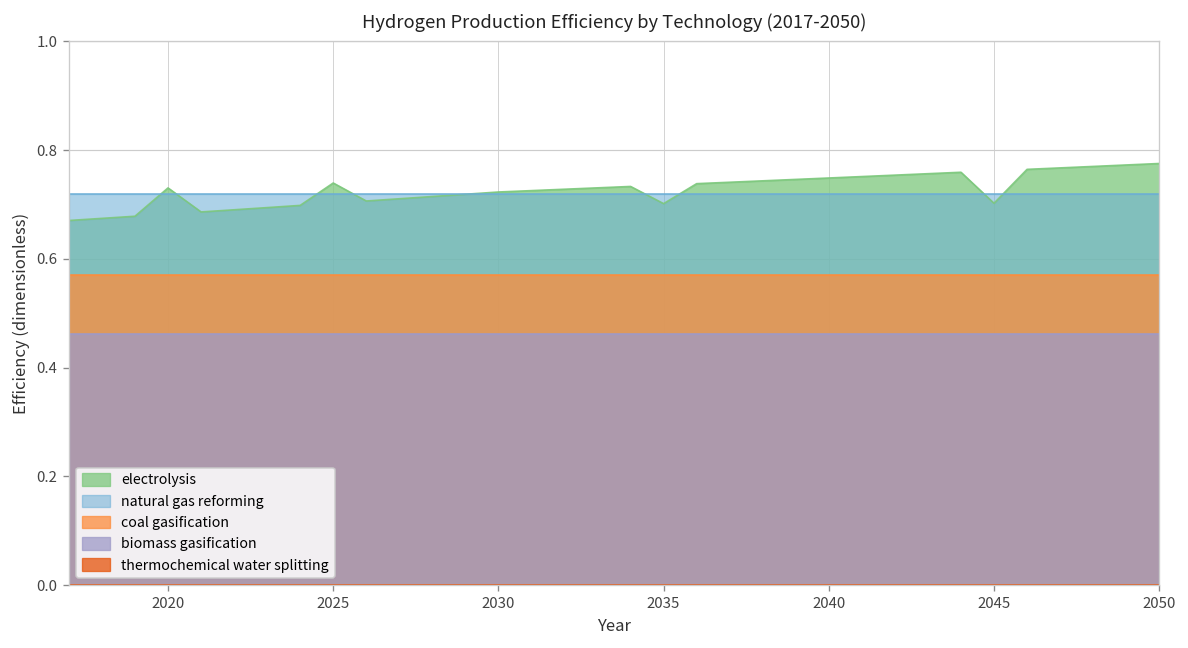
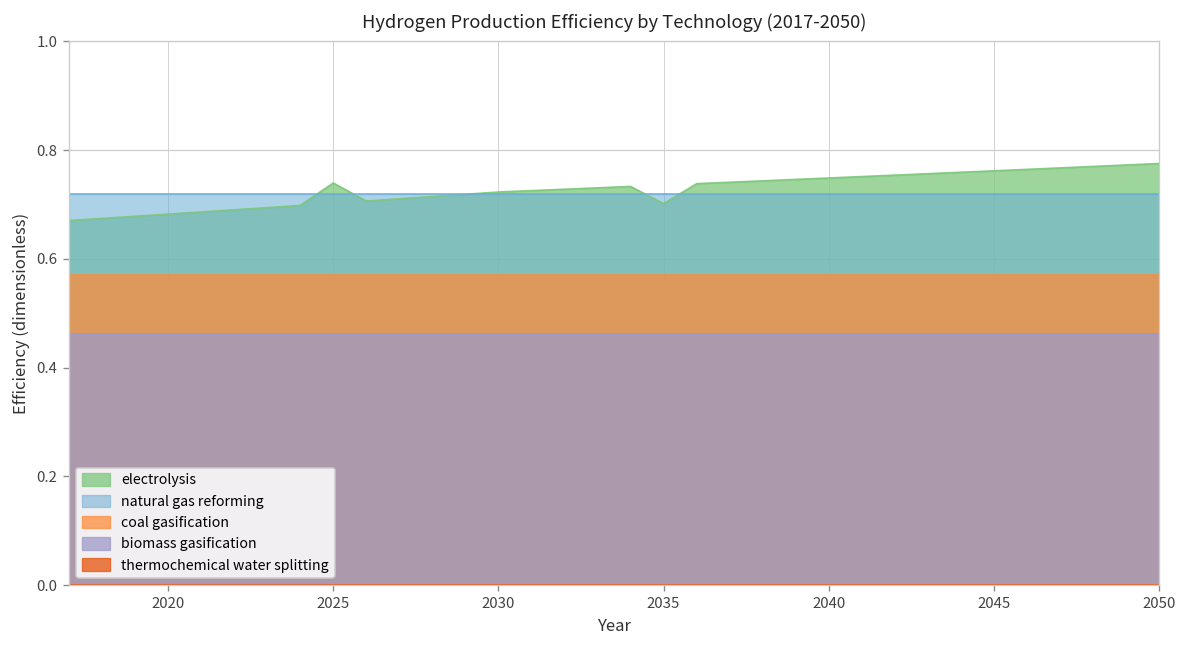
  {
    "electrolysis": {
-     "2020": 0.73,
+     "2020": 0.68,
      "2025": 0.74,
      "2035": 0.70,
      "2040": 0.75,
-     "2045": 0.70,
+     "2045": 0.76,
      "2050": 0.78
    },
    "coal gasification": {
      "2020": 0.57,
      "2025": 0.57,
      "2030": 0.57,
      "2035": 0.57,
      "2040": 0.57,
      "2045": 0.57,
      "2050": 0.57
    },
    "thermochemical water splitting": {
      "2020": 0.00,
      "2025": 0.00,
      "2030": 0.00,
      "2035": 0.00,
      "2040": 0.00,
      "2045": 0.00,
      "2050": 0.00
    }
  }
